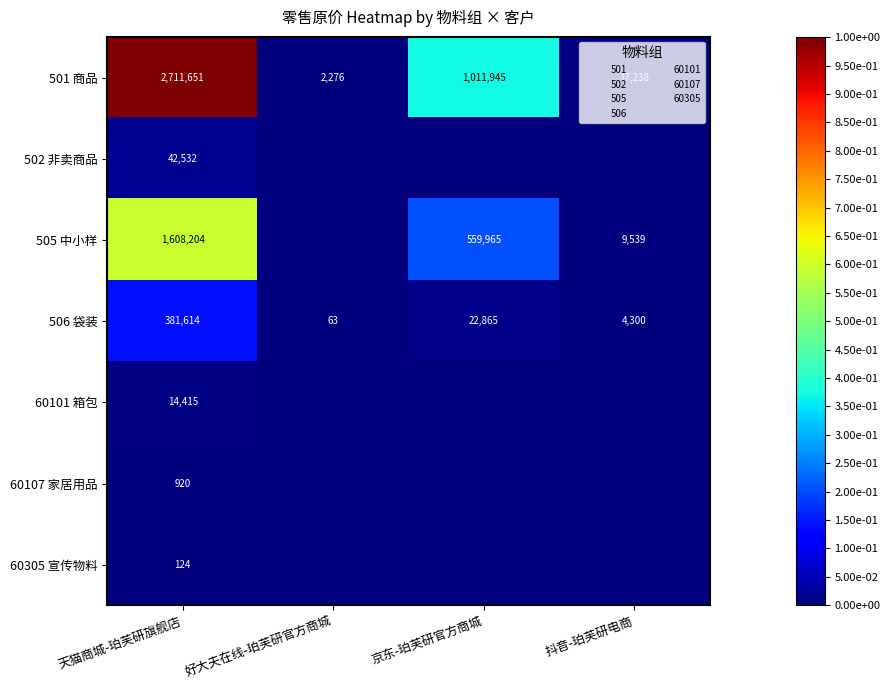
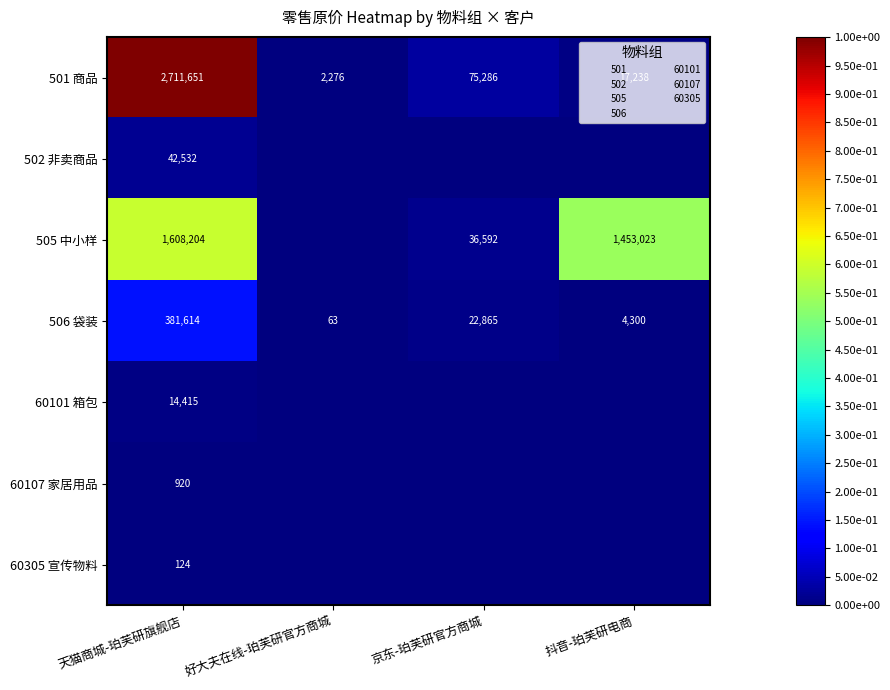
  {
    "501 商品": {
      "天猫商城-珀芙研旗舰店": "2,711,651",
      "好大夫在线-珀芙研官方商城": "2,276",
-     "京东-珀芙研官方商城": "1,011,945"
+     "京东-珀芙研官方商城": "75,286"
    },
    "502 非卖商品": {
      "天猫商城-珀芙研旗舰店": "42,532"
    },
    "505 中小样": {
      "天猫商城-珀芙研旗舰店": "1,608,204",
-     "京东-珀芙研官方商城": "559,965",
-     "抖音-珀芙研电商": "9,539"
+     "京东-珀芙研官方商城": "36,592",
+     "抖音-珀芙研电商": "1,453,023"
    },
    "506 袋装": {
      "天猫商城-珀芙研旗舰店": "381,614",
      "好大夫在线-珀芙研官方商城": "63",
      "京东-珀芙研官方商城": "22,865",
      "抖音-珀芙研电商": "4,300"
    },
    "60101 箱包": {
      "天猫商城-珀芙研旗舰店": "14,415"
    },
    "60107 家居用品": {
      "天猫商城-珀芙研旗舰店": "920"
    },
    "60305 宣传物料": {
      "天猫商城-珀芙研旗舰店": "124"
    }
  }
